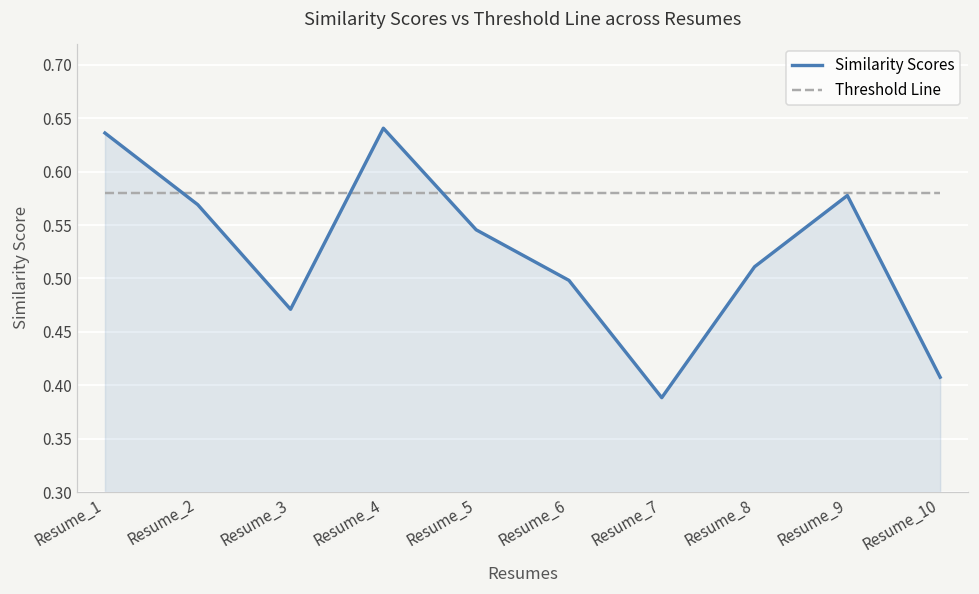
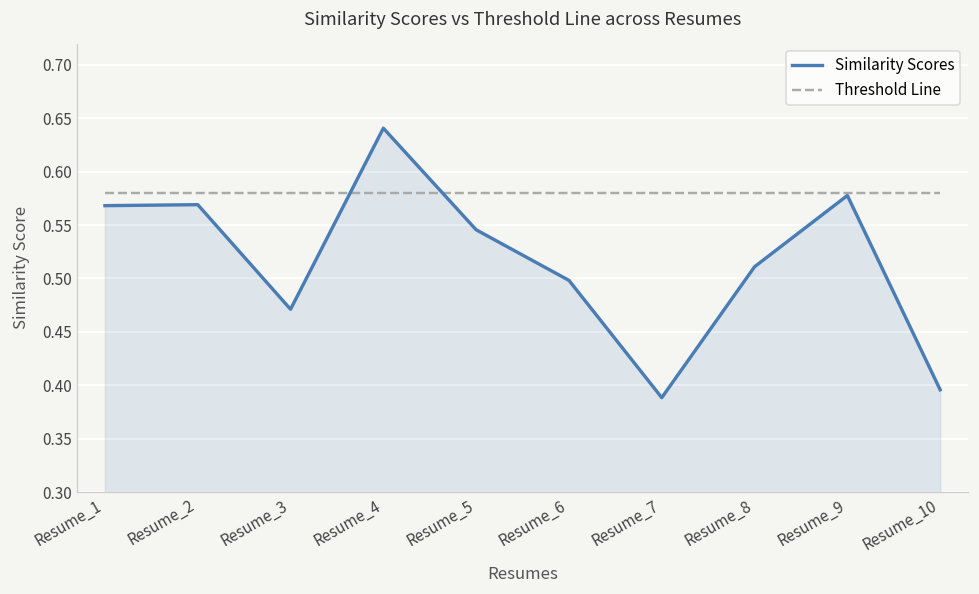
  {
    "Similarity Scores": {
-     "Resume_1": 0.64,
+     "Resume_1": 0.57,
      "Resume_2": 0.57,
      "Resume_3": 0.47,
      "Resume_4": 0.64,
      "Resume_5": 0.55,
      "Resume_6": 0.50,
      "Resume_7": 0.39,
      "Resume_8": 0.51,
-     "Resume_10": 0.41
+     "Resume_10": 0.40
    },
    "Threshold Line": {
      "Resume_1": 0.58,
      "Resume_2": 0.58,
      "Resume_3": 0.58,
      "Resume_4": 0.58,
      "Resume_5": 0.58,
      "Resume_6": 0.58,
      "Resume_7": 0.58,
      "Resume_8": 0.58,
      "Resume_10": 0.58
    }
  }
